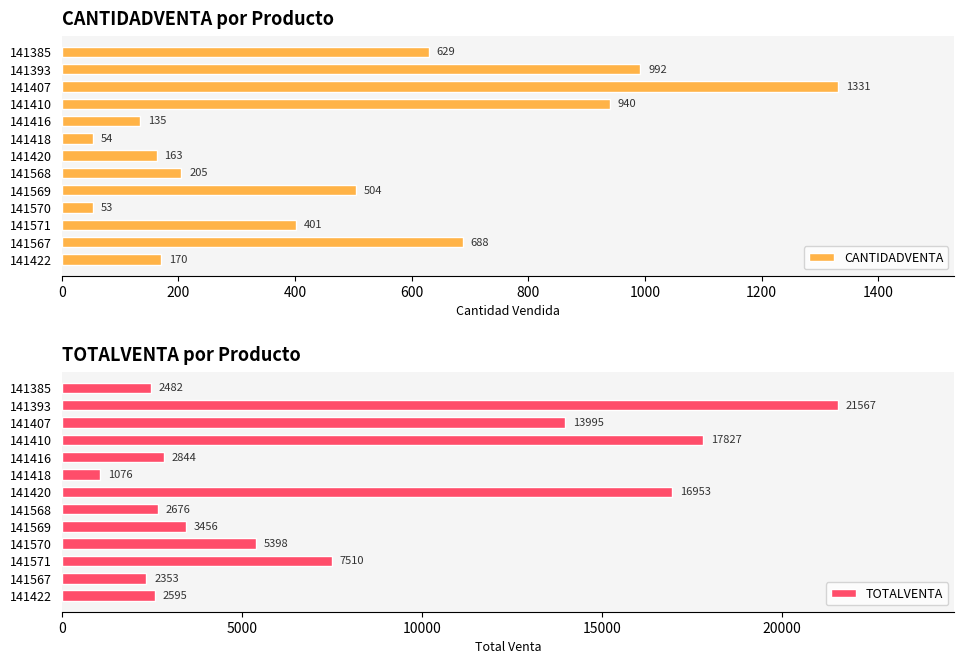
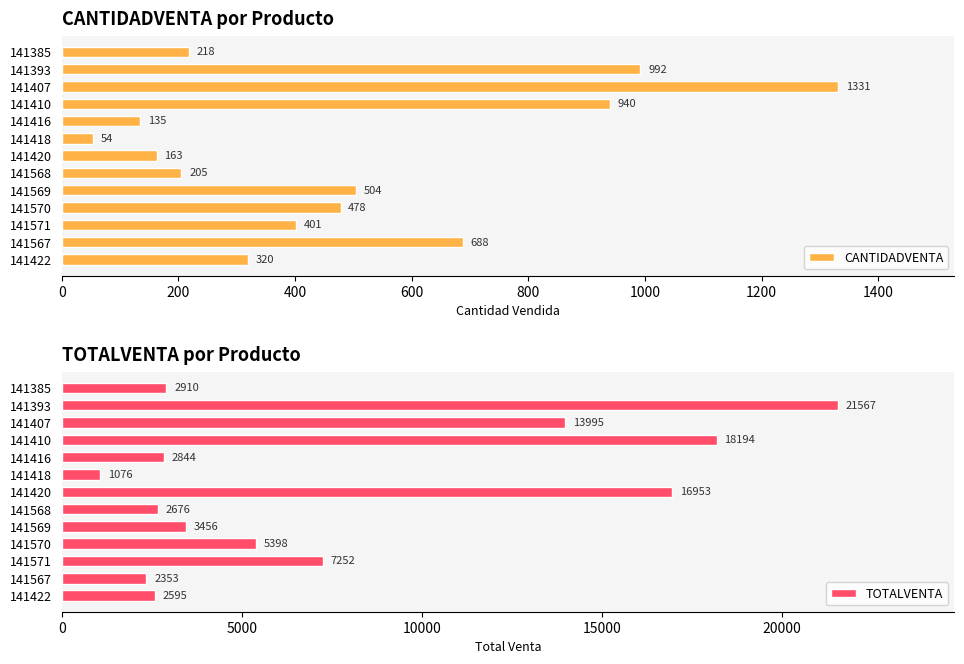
  {
    "CANTIDADVENTA por Producto": {
-     "141385": 629,
+     "141385": 218,
      "141393": 992,
      "141407": 1331,
      "141410": 940,
      "141416": 135,
      "141418": 54,
      "141420": 163,
      "141568": 205,
      "141569": 504,
-     "141570": 53,
+     "141570": 478,
      "141571": 401,
      "141567": 688,
-     "141422": 170
+     "141422": 320
    },
    "TOTALVENTA por Producto": {
-     "141385": 2482,
+     "141385": 2910,
      "141393": 21567,
      "141407": 13995,
-     "141410": 17827,
+     "141410": 18194,
      "141416": 2844,
      "141418": 1076,
      "141420": 16953,
      "141568": 2676,
      "141569": 3456,
      "141570": 5398,
-     "141571": 7510,
+     "141571": 7252,
      "141567": 2353,
      "141422": 2595
    }
  }
